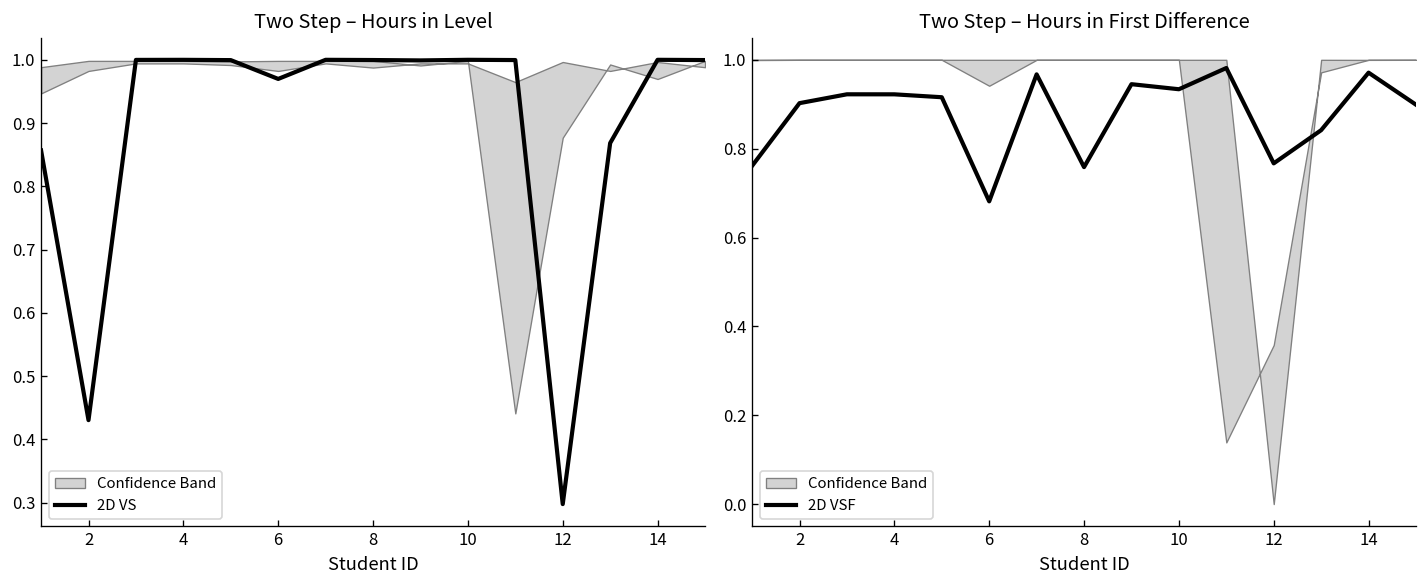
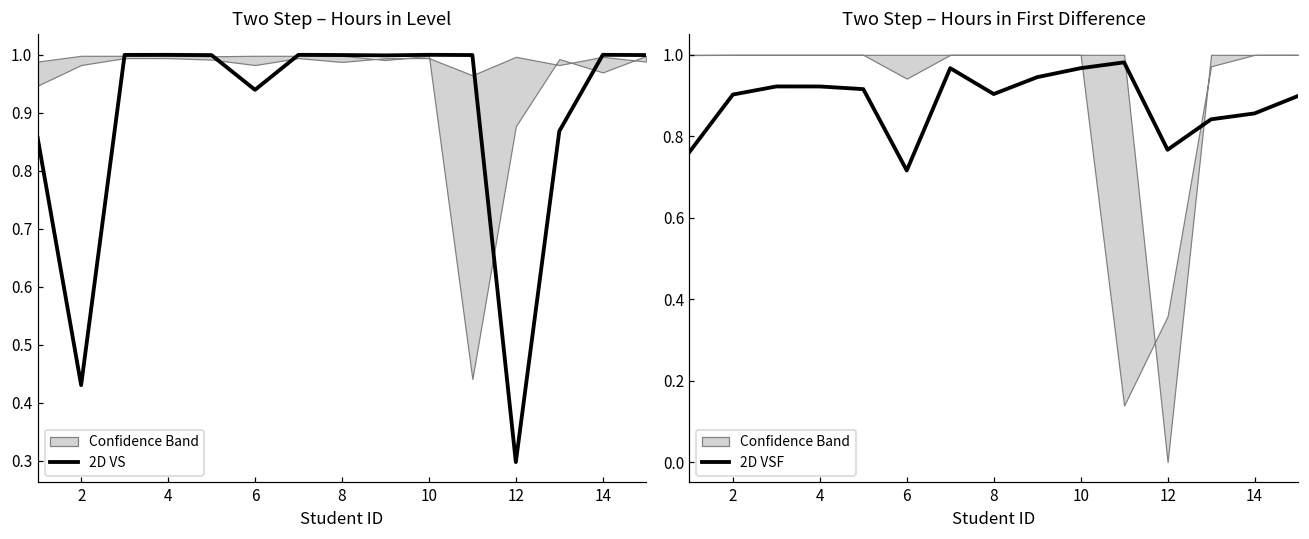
  {
    "Two Step – Hours in Level": {
      "2D VS": {
        "2": 0.43,
-       "6": 0.97,
+       "6": 0.94,
        "12": 0.30
      }
    },
    "Two Step – Hours in First Difference": {
      "2D VSF": {
        "2": 0.90,
        "4": 0.92,
-       "6": 0.68,
-       "8": 0.76,
-       "10": 0.93,
+       "6": 0.72,
+       "8": 0.90,
+       "10": 0.97,
        "12": 0.77,
-       "14": 0.97
+       "14": 0.86
      }
    }
  }
